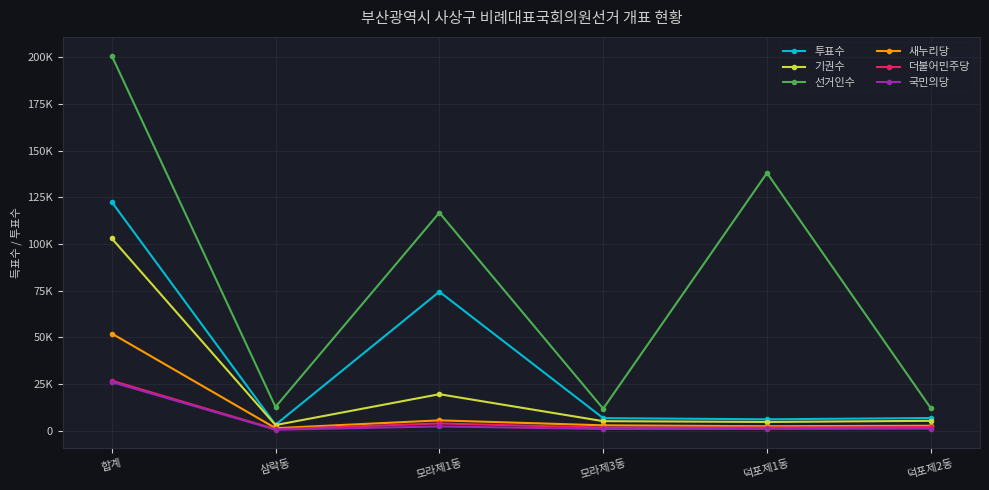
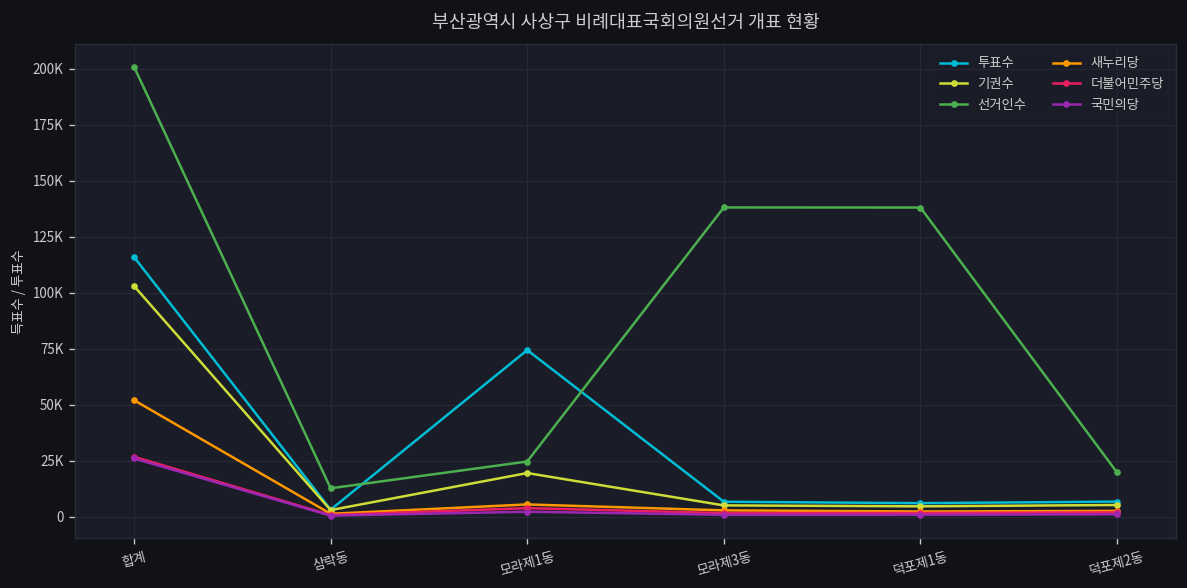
  {
    "투표수": {
-     "합계": 123000,
+     "합계": 116000,
      "모라제1동": 74000,
      "모라제3동": 7000,
      "덕포제1동": 6000,
      "덕포제2동": 7000
    },
    "기권수": {
      "합계": 103000,
      "모라제1동": 20000,
      "모라제3동": 5000,
      "덕포제1동": 5000,
      "덕포제2동": 5000
    },
    "선거인수": {
      "합계": 201000,
      "삼락동": 13000,
-     "모라제1동": 117000,
-     "모라제3동": 12000,
+     "모라제1동": 25000,
+     "모라제3동": 138000,
      "덕포제1동": 138000,
-     "덕포제2동": 12000
+     "덕포제2동": 20000
    },
    "새누리당": {
      "합계": 52000,
      "모라제1동": 5000
    },
    "더불어민주당": {
      "모라제1동": 4000
    },
    "국민의당": {
      "모라제1동": 2000
    }
  }
